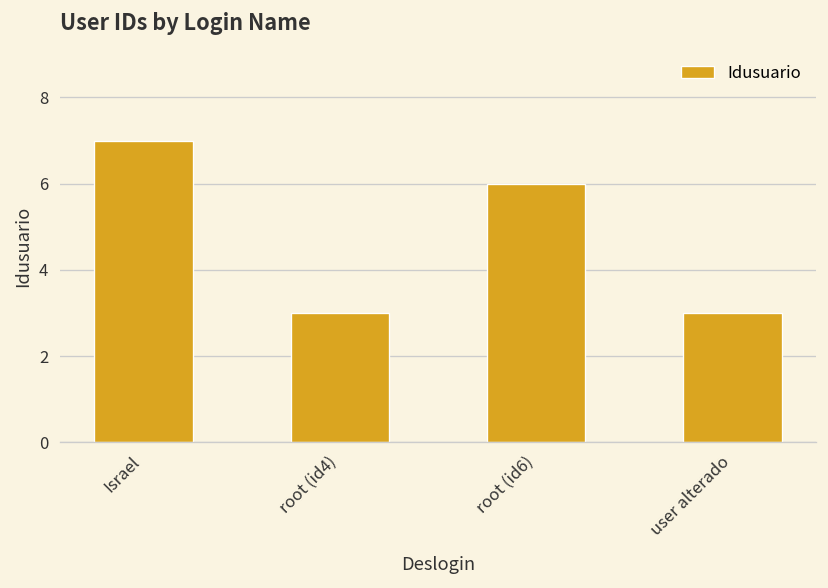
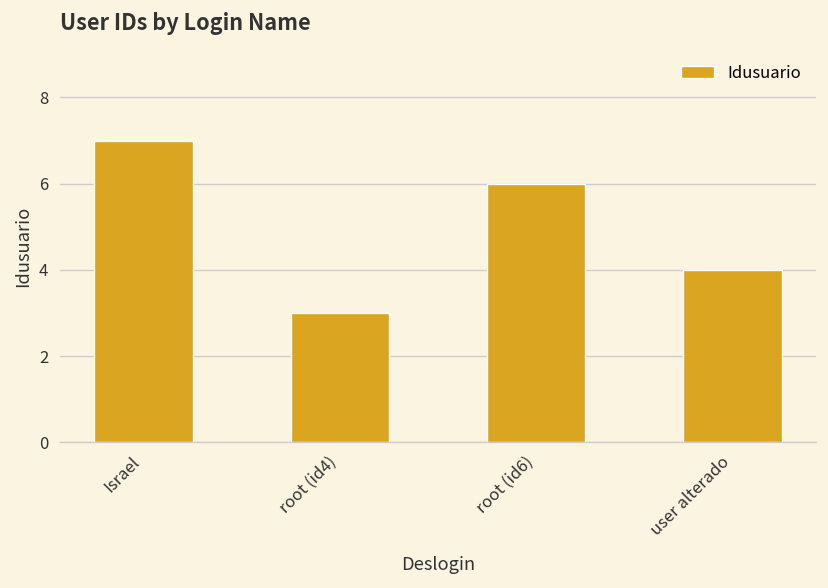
  {
    "Israel": 7,
    "root (id4)": 3,
    "root (id6)": 6,
-   "user alterado": 3
+   "user alterado": 4
  }
